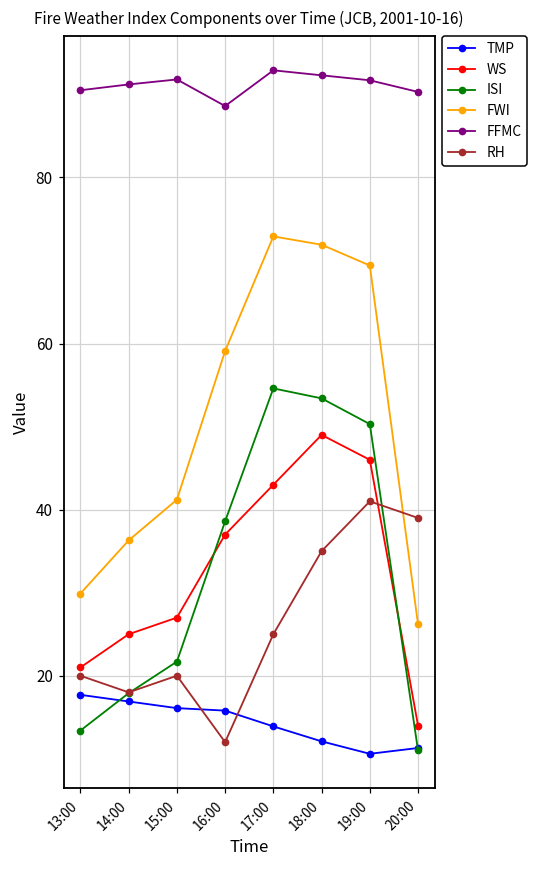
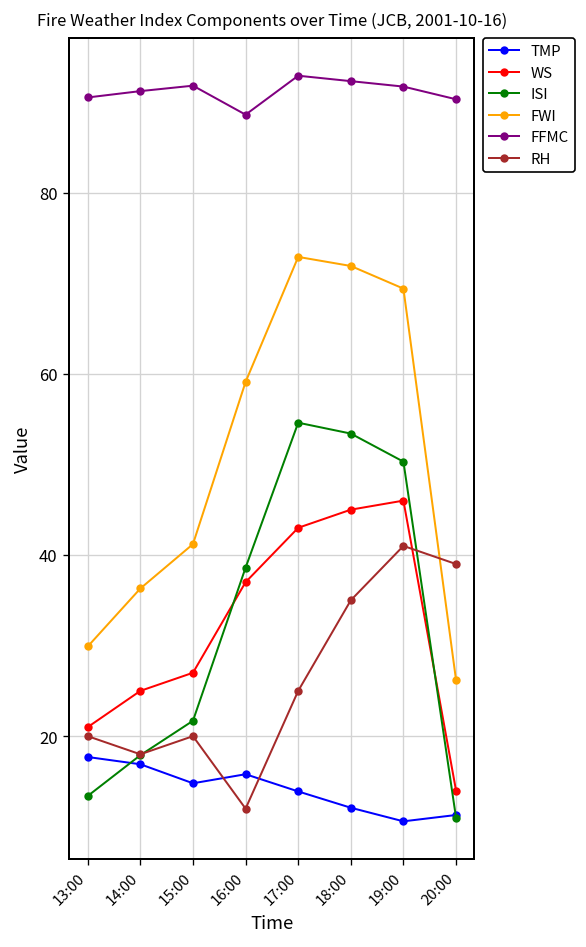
  {
    "TMP": {
      "13:00": 18,
      "14:00": 17,
-     "15:00": 16,
+     "15:00": 15,
      "16:00": 16,
      "17:00": 14,
      "18:00": 12,
      "19:00": 11
    },
    "WS": {
      "13:00": 21,
      "14:00": 25,
      "15:00": 27,
      "16:00": 37,
      "17:00": 43,
-     "18:00": 49,
+     "18:00": 45,
      "19:00": 46,
      "20:00": 14
    },
    "ISI": {
      "13:00": 13,
      "15:00": 22,
      "16:00": 39,
      "17:00": 55,
      "18:00": 53,
      "19:00": 50
    },
    "FWI": {
      "13:00": 30,
      "14:00": 36,
      "15:00": 41,
      "16:00": 59,
      "17:00": 73,
      "18:00": 72,
      "19:00": 69,
      "20:00": 26
    },
    "FFMC": {
      "13:00": 91,
      "14:00": 91,
      "15:00": 92,
      "16:00": 89,
      "17:00": 93,
      "18:00": 92,
      "19:00": 92,
      "20:00": 90
    },
    "RH": {
      "13:00": 20,
      "15:00": 20,
      "16:00": 12,
      "17:00": 25,
      "18:00": 35,
      "19:00": 41,
      "20:00": 39
    }
  }
